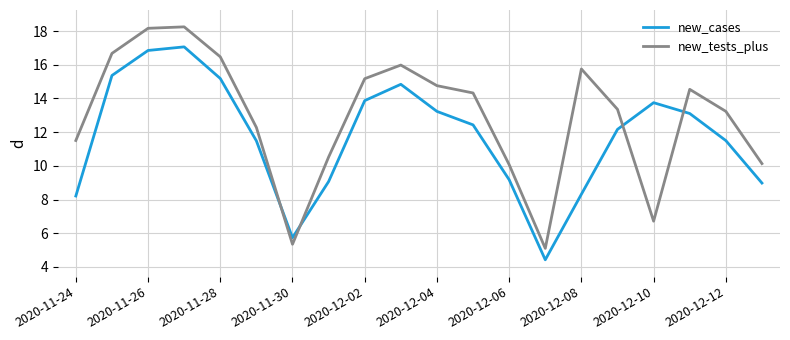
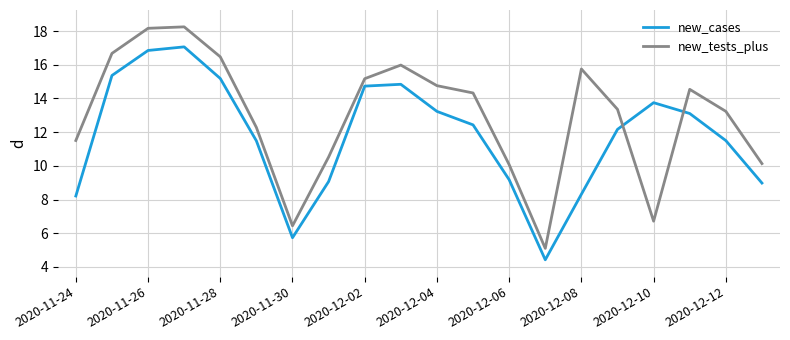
  {
    "new_cases": {
      "2020-11-24": 8.2,
      "2020-11-26": 16.8,
      "2020-11-28": 15.2,
      "2020-11-30": 5.7,
-     "2020-12-02": 13.9,
+     "2020-12-02": 14.7,
      "2020-12-04": 13.2,
      "2020-12-06": 9.2,
      "2020-12-08": 8.3,
      "2020-12-10": 13.7,
      "2020-12-12": 11.5
    },
    "new_tests_plus": {
      "2020-11-24": 11.5,
      "2020-11-26": 18.2,
      "2020-11-28": 16.5,
-     "2020-11-30": 5.3,
+     "2020-11-30": 6.4,
      "2020-12-02": 15.2,
      "2020-12-04": 14.8,
      "2020-12-06": 10.1,
      "2020-12-08": 15.7,
      "2020-12-10": 6.7,
      "2020-12-12": 13.2
    }
  }
